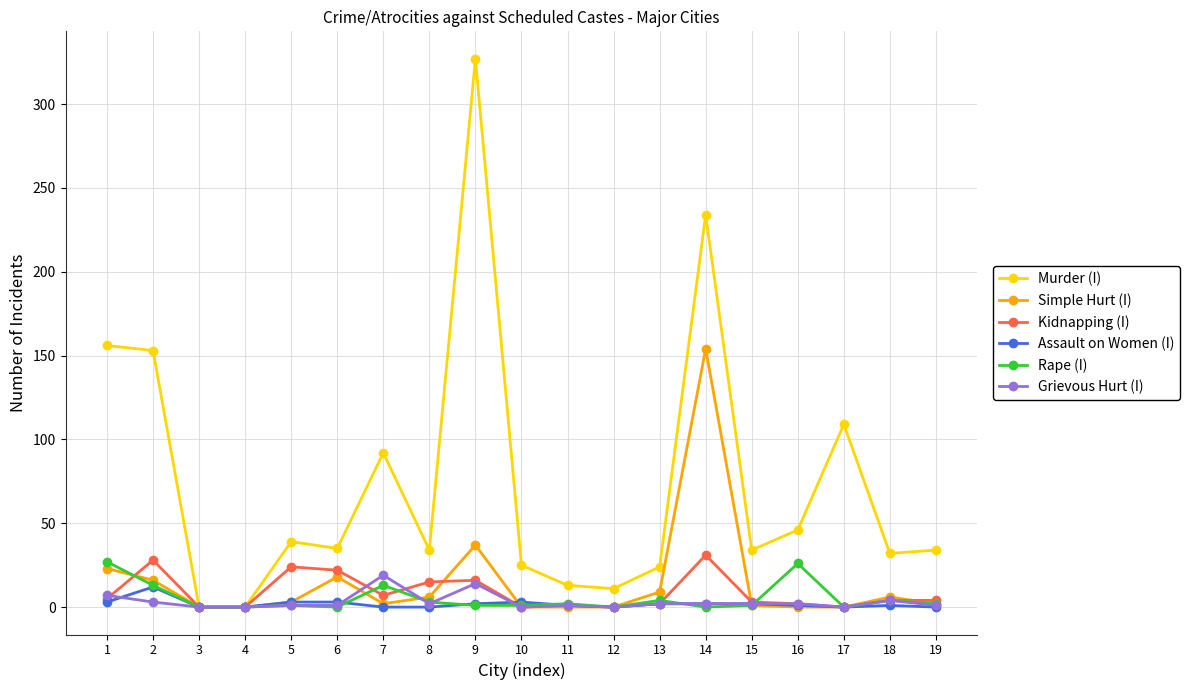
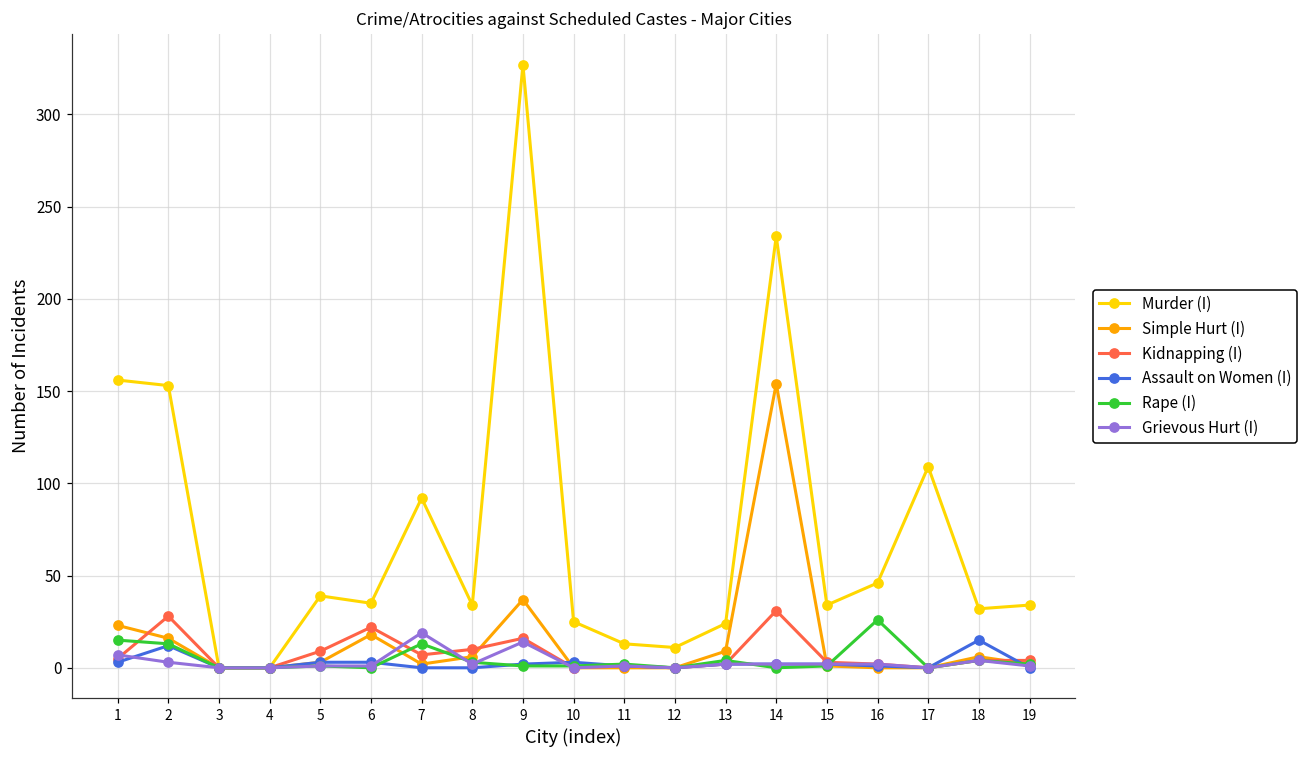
  {
    "Kidnapping (I)": {
      "1": 5,
      "2": 28,
-     "5": 24,
+     "5": 9,
      "6": 22,
      "7": 7,
-     "8": 15,
+     "8": 10,
      "9": 16,
      "14": 31,
      "19": 4
    },
    "Assault on Women (I)": {
      "1": 3,
      "6": 3,
      "7": 0,
      "8": 0,
      "10": 3,
-     "18": 1
+     "18": 15
    },
    "Rape (I)": {
-     "1": 27,
+     "1": 15,
      "7": 13,
      "13": 4,
      "14": 0,
      "16": 26
    },
    "Grievous Hurt (I)": {
      "1": 7,
      "2": 3,
      "7": 19,
      "9": 14
    }
  }
